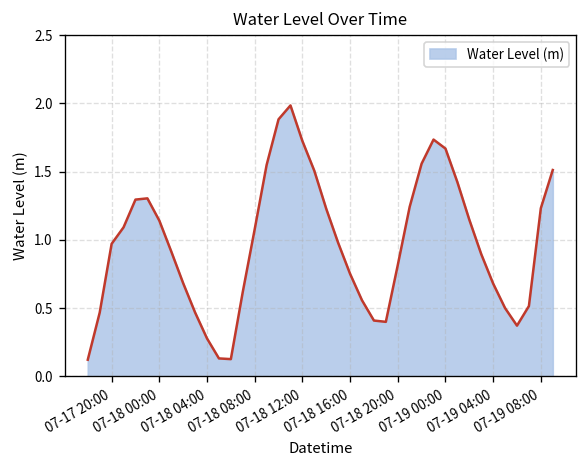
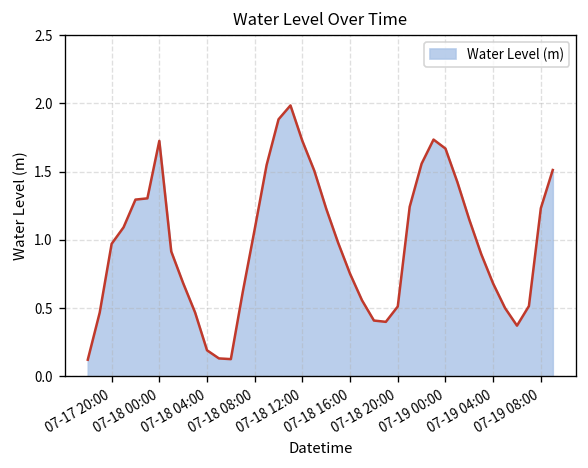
  {
    "07-17 20:00": 0.97,
-   "07-18 00:00": 1.14,
-   "07-18 04:00": 0.28,
+   "07-18 00:00": 1.73,
+   "07-18 04:00": 0.19,
    "07-18 08:00": 1.08,
    "07-18 12:00": 1.72,
    "07-18 16:00": 0.75,
-   "07-18 20:00": 0.82,
+   "07-18 20:00": 0.51,
    "07-19 00:00": 1.67,
    "07-19 04:00": 0.68,
    "07-19 08:00": 1.23
  }
